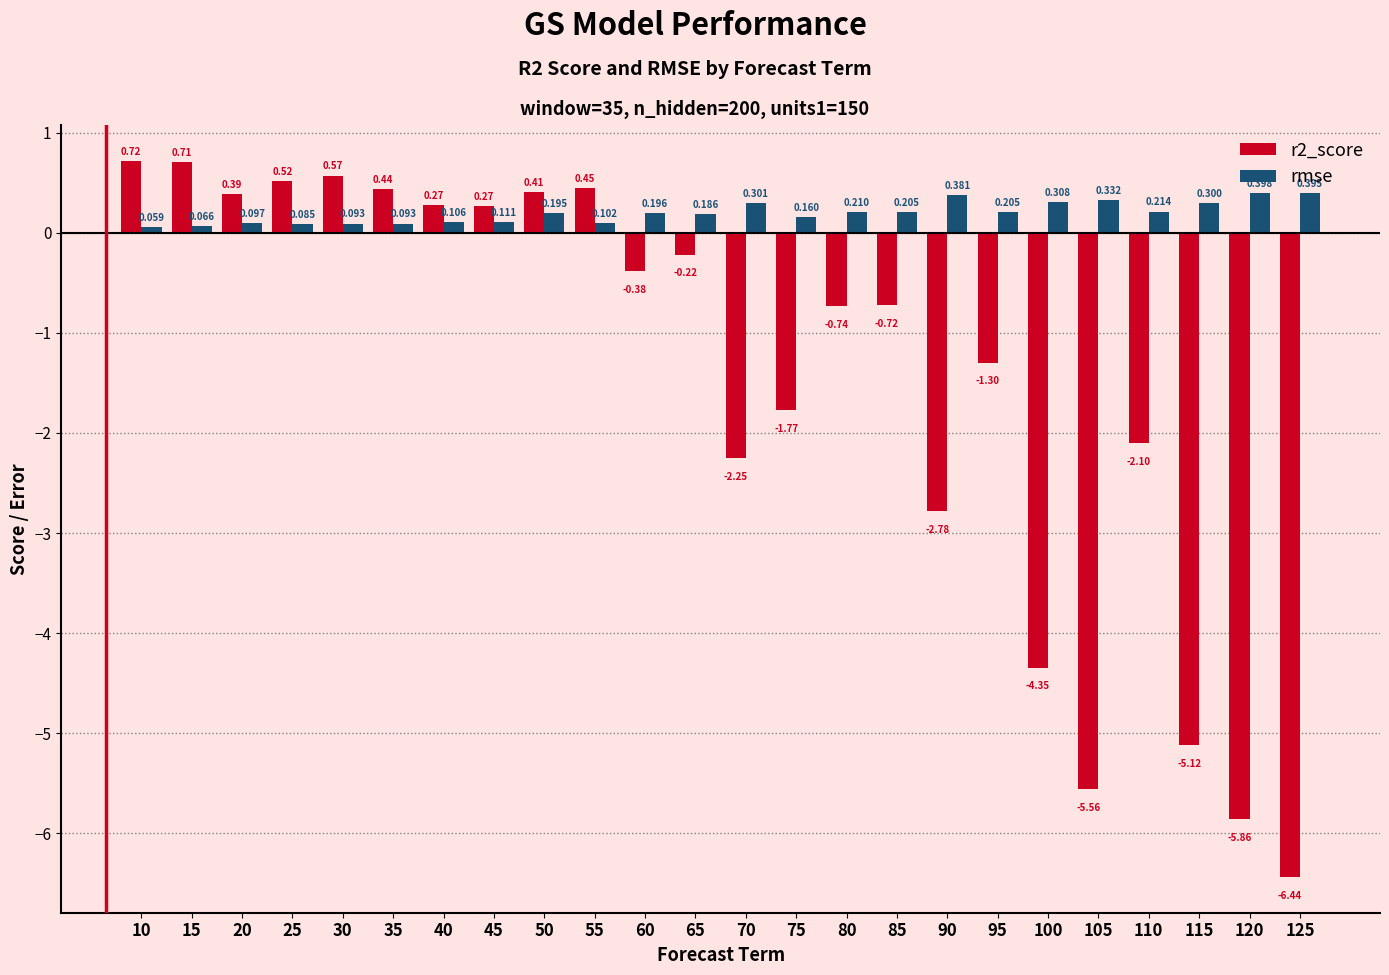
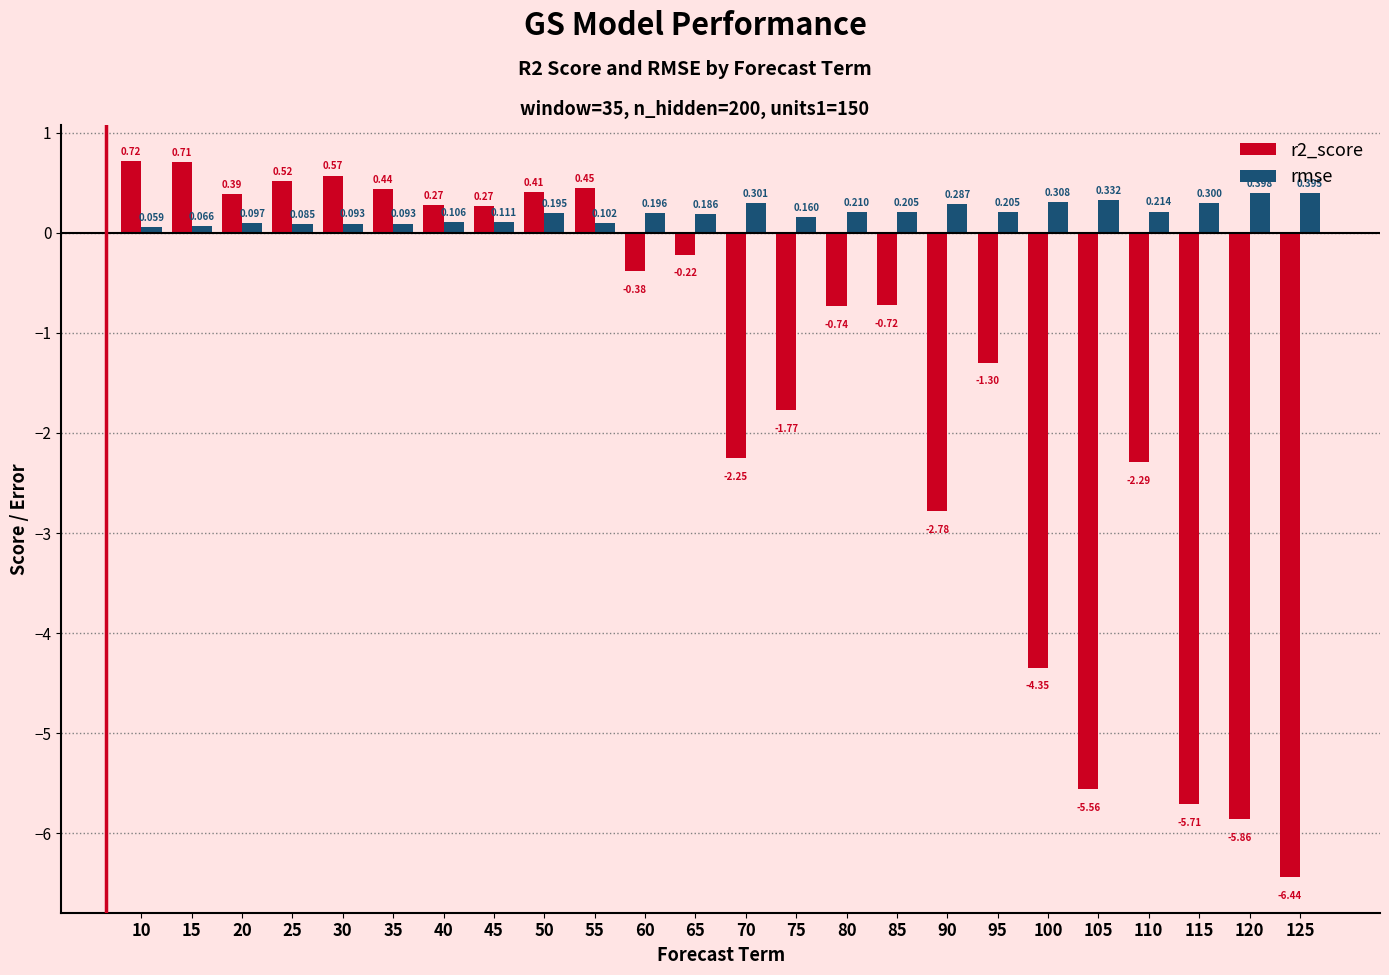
  {
    "r2_score": {
      "10": 0.72,
      "15": 0.71,
      "20": 0.39,
      "25": 0.52,
      "30": 0.57,
      "35": 0.44,
      "40": 0.27,
      "45": 0.27,
      "50": 0.41,
      "55": 0.45,
      "60": -0.38,
      "65": -0.22,
      "70": -2.25,
      "75": -1.77,
      "80": -0.74,
      "85": -0.72,
      "90": -2.78,
      "95": -1.30,
      "100": -4.35,
      "105": -5.56,
-     "110": -2.10,
-     "115": -5.12,
+     "110": -2.29,
+     "115": -5.71,
      "120": -5.86,
      "125": -6.44
    },
    "rmse": {
      "10": 0.059,
      "15": 0.066,
      "20": 0.097,
      "25": 0.085,
      "30": 0.093,
      "35": 0.093,
      "40": 0.106,
      "45": 0.111,
      "50": 0.195,
      "55": 0.102,
      "60": 0.196,
      "65": 0.186,
      "70": 0.301,
      "75": 0.160,
      "80": 0.210,
      "85": 0.205,
-     "90": 0.381,
+     "90": 0.287,
      "95": 0.205,
      "100": 0.308,
      "105": 0.332,
      "110": 0.214,
      "115": 0.300,
      "120": 0.398,
      "125": 0.395
    }
  }
